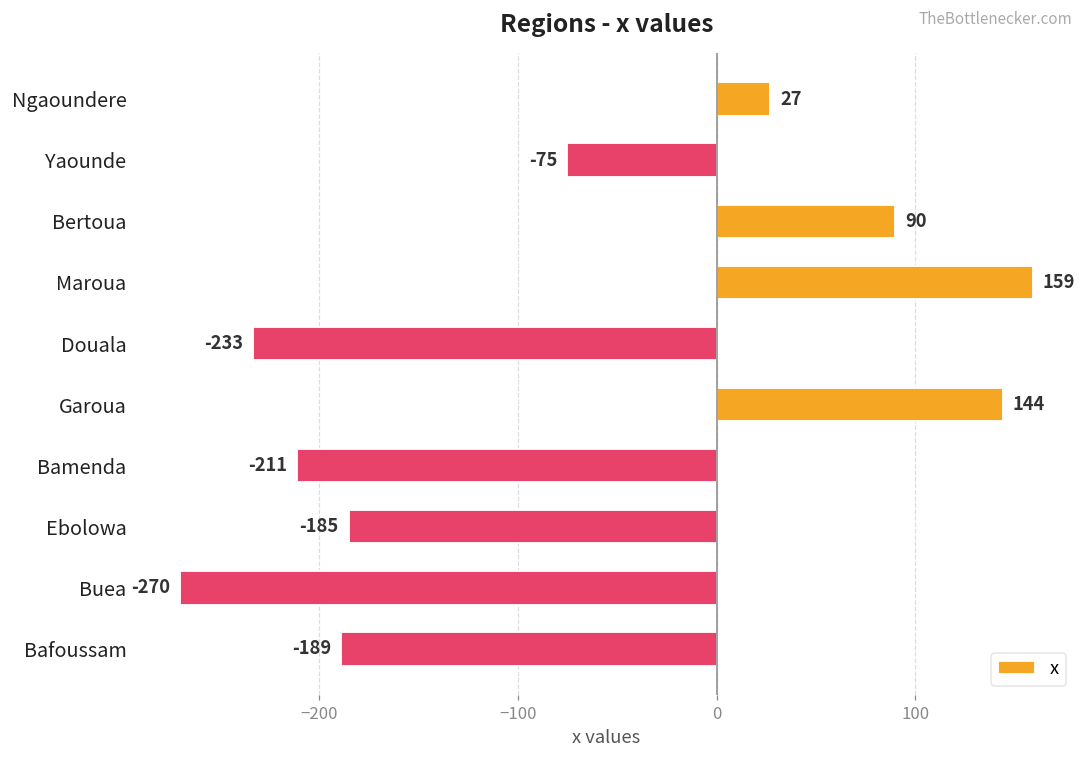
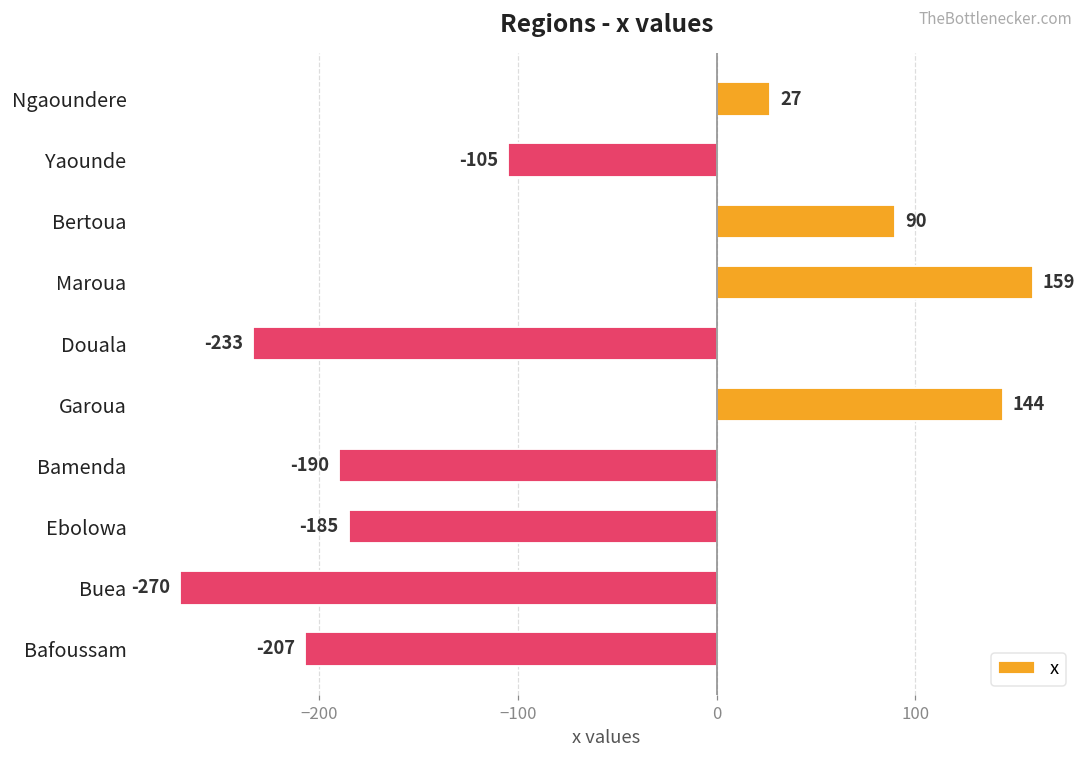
  {
    "Ngaoundere": 27,
-   "Yaounde": -75,
+   "Yaounde": -105,
    "Bertoua": 90,
    "Maroua": 159,
    "Douala": -233,
    "Garoua": 144,
-   "Bamenda": -211,
+   "Bamenda": -190,
    "Ebolowa": -185,
    "Buea": -270,
-   "Bafoussam": -189
+   "Bafoussam": -207
  }
